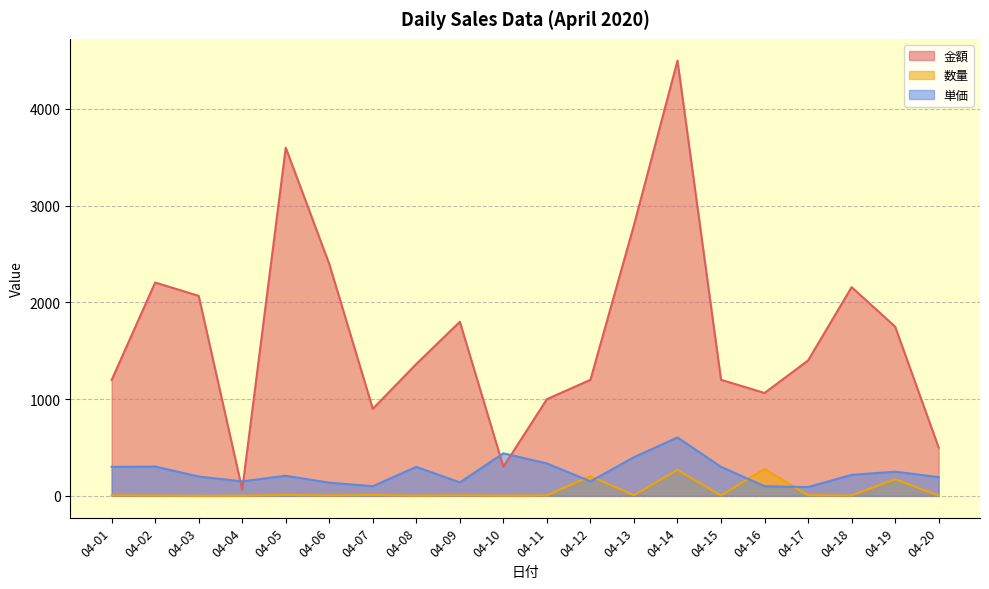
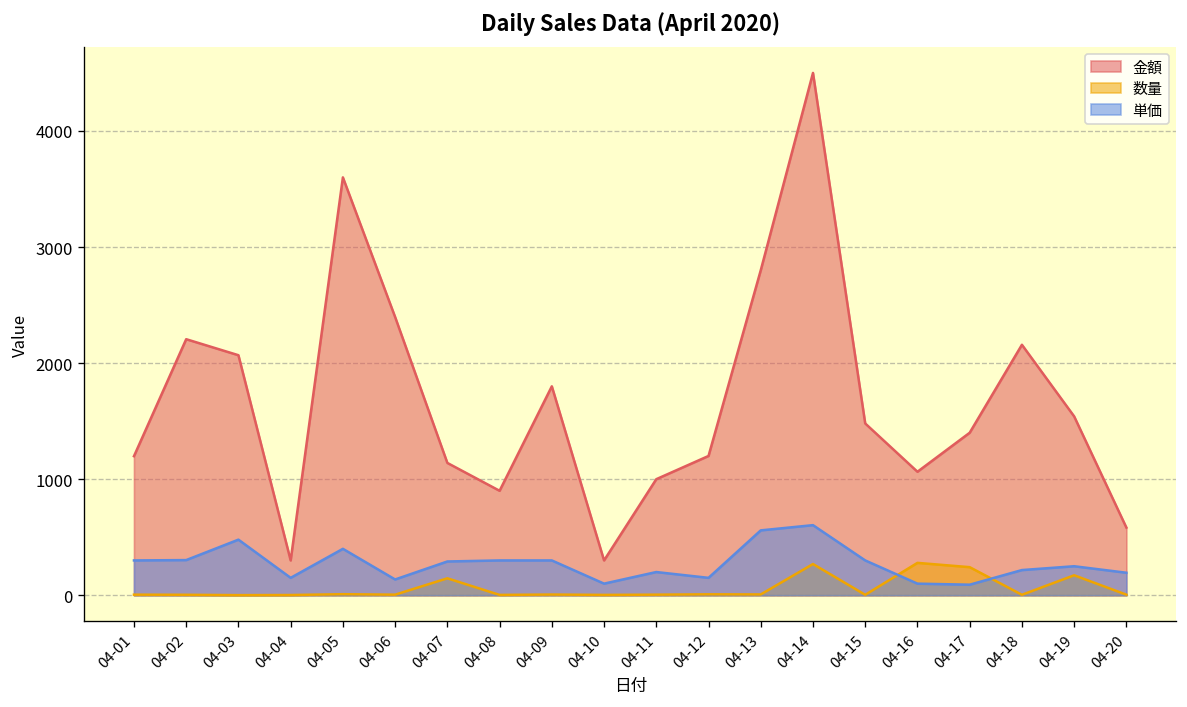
  {
    "金額": {
      "04-01": 1200,
      "04-02": 2200,
      "04-03": 2100,
-     "04-04": 100,
+     "04-04": 300,
      "04-05": 3600,
      "04-06": 2400,
-     "04-07": 900,
-     "04-08": 1400,
+     "04-07": 1100,
+     "04-08": 900,
      "04-09": 1800,
      "04-10": 300,
      "04-11": 1000,
      "04-12": 1200,
      "04-13": 2800,
      "04-14": 4500,
-     "04-15": 1200,
+     "04-15": 1500,
      "04-16": 1100,
      "04-17": 1400,
      "04-18": 2200,
-     "04-19": 1800,
-     "04-20": 500
+     "04-19": 1500,
+     "04-20": 600
    },
    "数量": {
      "04-01": 0,
      "04-02": 0,
      "04-03": 0,
      "04-04": 0,
      "04-05": 0,
      "04-06": 0,
-     "04-07": 0,
+     "04-07": 100,
      "04-08": 0,
      "04-09": 0,
      "04-10": 0,
      "04-11": 0,
-     "04-12": 200,
+     "04-12": 0,
      "04-13": 0,
      "04-14": 300,
      "04-15": 0,
      "04-16": 300,
-     "04-17": 0,
+     "04-17": 200,
      "04-18": 0,
      "04-19": 200,
      "04-20": 0
    },
    "単価": {
      "04-01": 300,
      "04-02": 300,
-     "04-03": 200,
+     "04-03": 500,
      "04-04": 200,
-     "04-05": 200,
+     "04-05": 400,
      "04-06": 100,
-     "04-07": 100,
+     "04-07": 300,
      "04-08": 300,
-     "04-09": 100,
-     "04-10": 400,
-     "04-11": 300,
+     "04-09": 300,
+     "04-10": 100,
+     "04-11": 200,
      "04-12": 200,
-     "04-13": 400,
+     "04-13": 600,
      "04-14": 600,
      "04-15": 300,
      "04-16": 100,
      "04-17": 100,
      "04-18": 200,
      "04-19": 300,
      "04-20": 200
    }
  }
